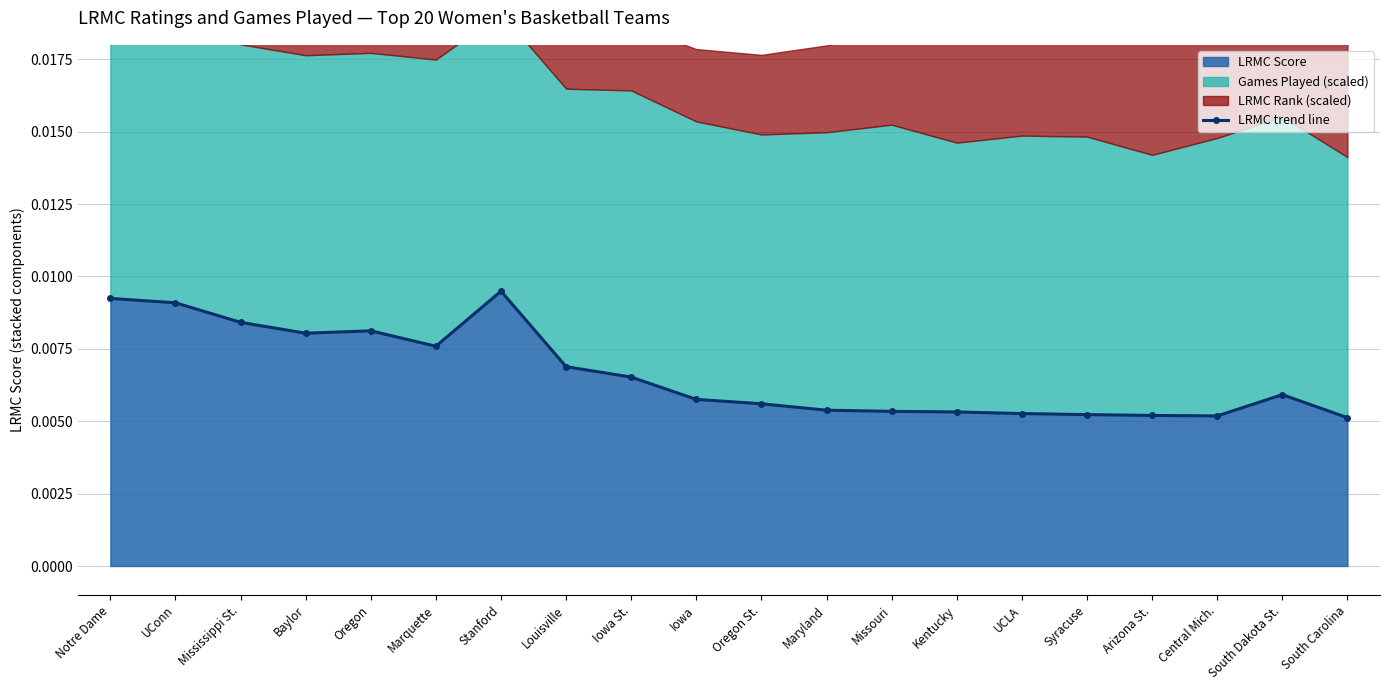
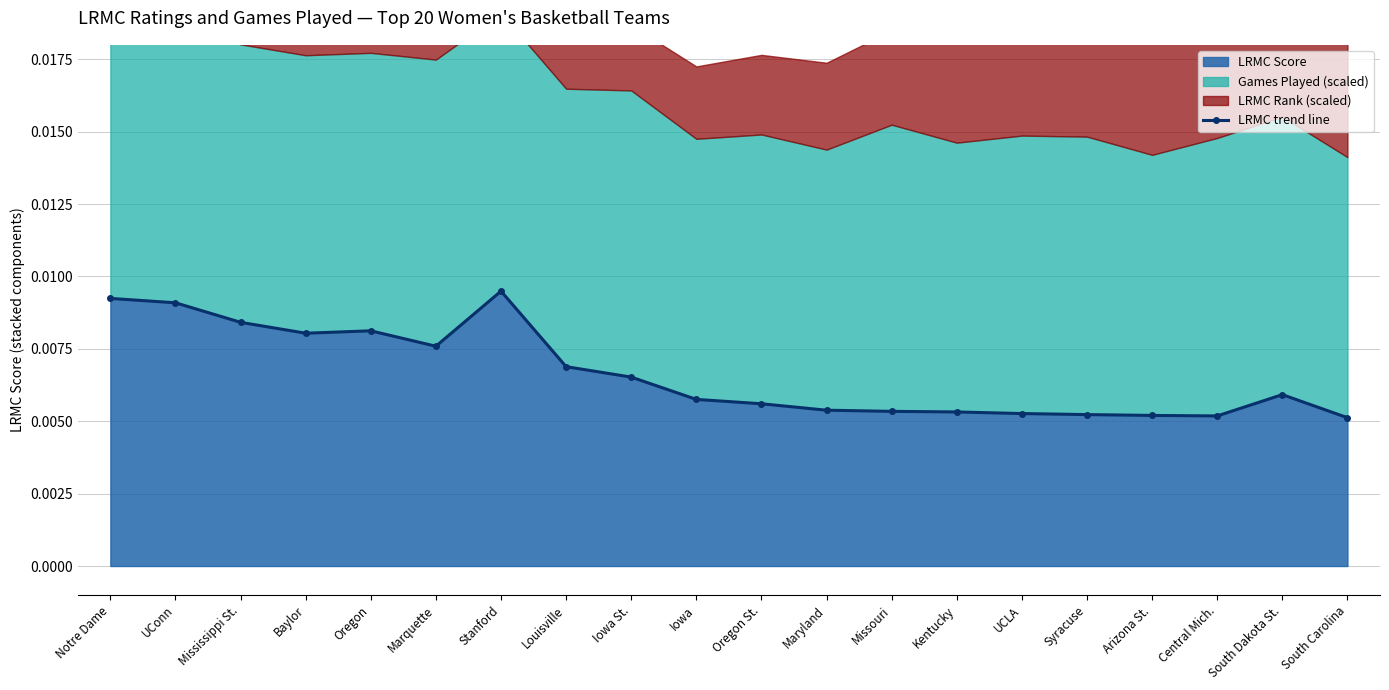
  {
    "LRMC Score": {
      "Notre Dame": 0.0092,
      "UConn": 0.0091,
      "Mississippi St.": 0.0084,
      "Baylor": 0.0080,
      "Oregon": 0.0081,
      "Marquette": 0.0076,
      "Stanford": 0.0095,
      "Louisville": 0.0069,
      "Iowa St.": 0.0065,
      "Iowa": 0.0058,
      "Oregon St.": 0.0056,
      "Maryland": 0.0054,
      "Missouri": 0.0053,
      "Kentucky": 0.0053,
      "UCLA": 0.0053,
      "Syracuse": 0.0052,
      "Arizona St.": 0.0052,
      "Central Mich.": 0.0052,
      "South Dakota St.": 0.0059,
      "South Carolina": 0.0051
    },
    "Games Played (scaled)": {
      "Mississippi St.": 0.0096,
      "Baylor": 0.0096,
      "Oregon": 0.0096,
      "Marquette": 0.0099,
      "Louisville": 0.0096,
      "Iowa St.": 0.0099,
-     "Iowa": 0.0096,
+     "Iowa": 0.0090,
      "Oregon St.": 0.0093,
-     "Maryland": 0.0096,
+     "Maryland": 0.0090,
      "Missouri": 0.0099,
      "Kentucky": 0.0093,
      "UCLA": 0.0096,
      "Syracuse": 0.0096,
      "Arizona St.": 0.0090,
      "Central Mich.": 0.0096,
      "South Carolina": 0.0090
    },
    "LRMC Rank (scaled)": {
      "Iowa": 0.0025,
      "Oregon St.": 0.0027,
      "Maryland": 0.0030
    }
  }
